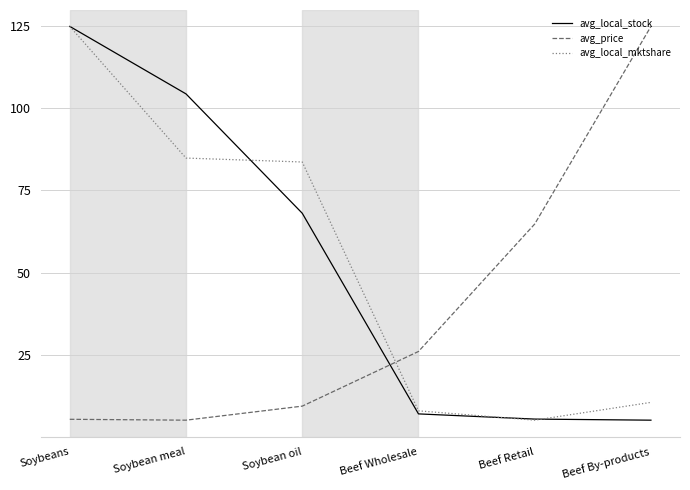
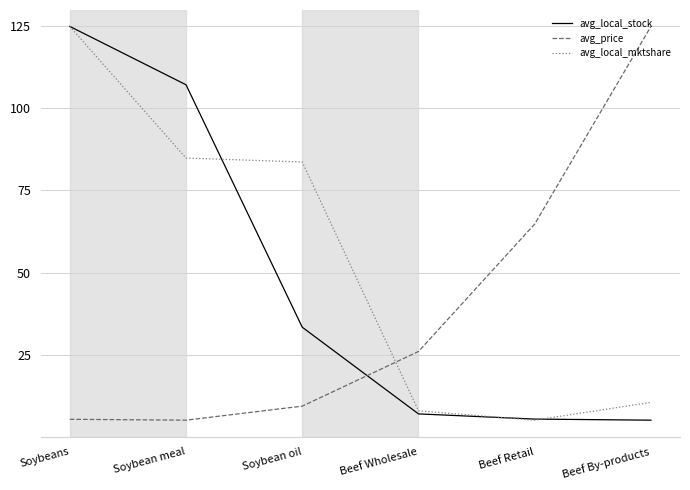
  {
    "avg_local_stock": {
-     "Soybean meal": 104,
-     "Soybean oil": 68,
+     "Soybean meal": 107,
+     "Soybean oil": 33,
      "Beef Wholesale": 7,
      "Beef By-products": 5
    }
  }
